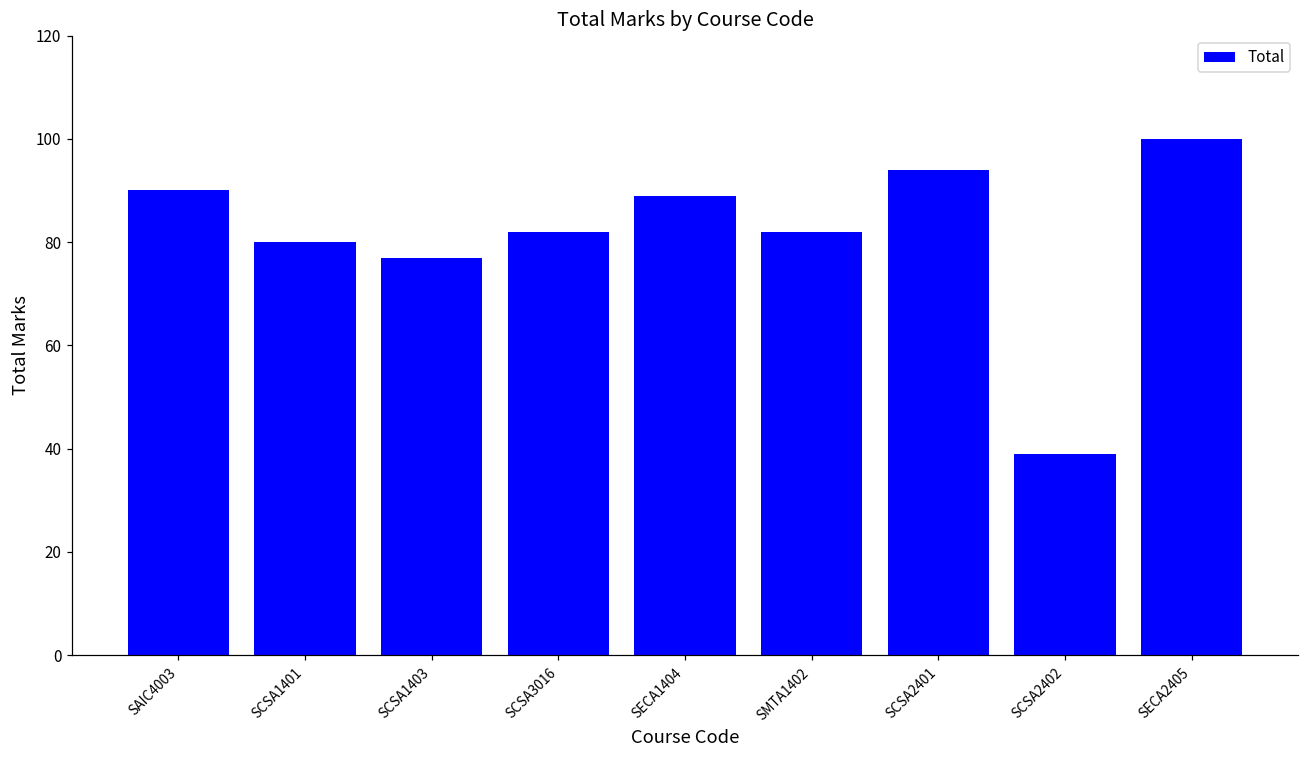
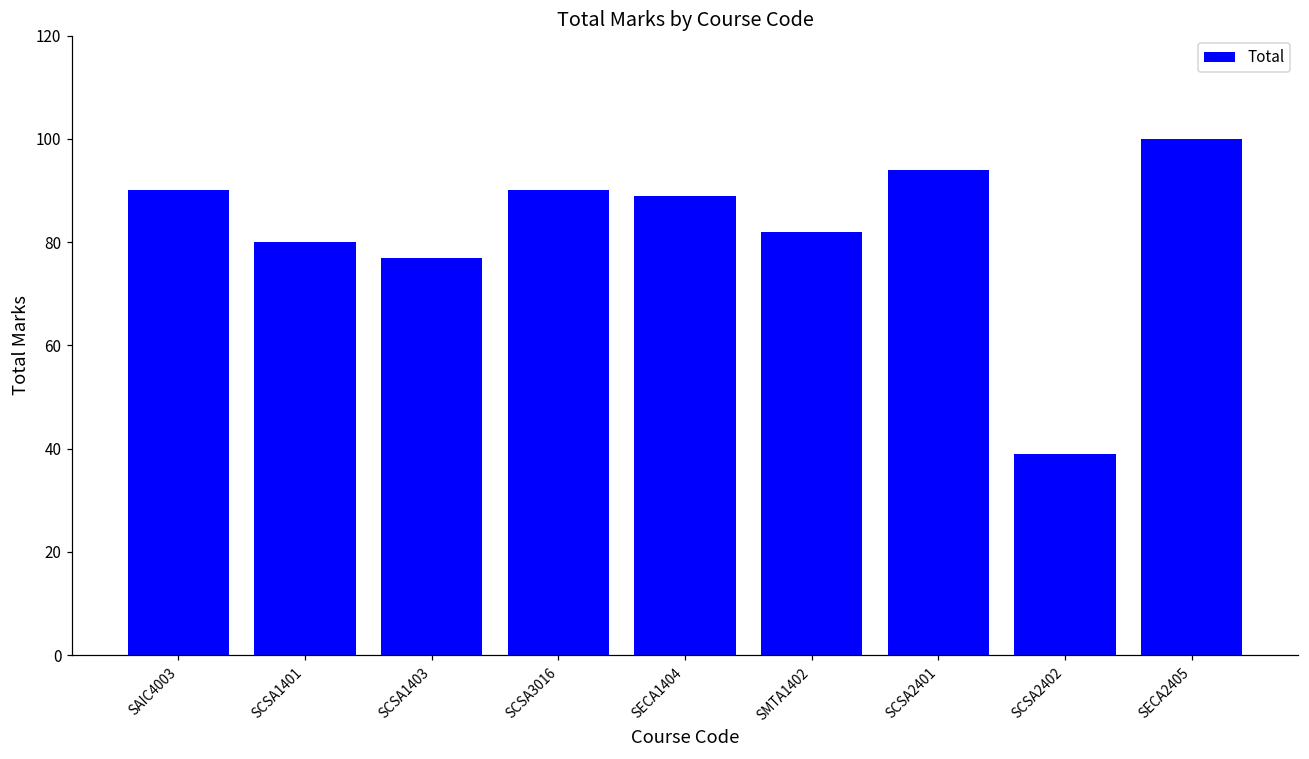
  {
    "SAIC4003": 90,
    "SCSA1401": 80,
    "SCSA1403": 77,
-   "SCSA3016": 82,
+   "SCSA3016": 90,
    "SECA1404": 89,
    "SMTA1402": 82,
    "SCSA2401": 94,
    "SCSA2402": 39,
    "SECA2405": 100
  }
